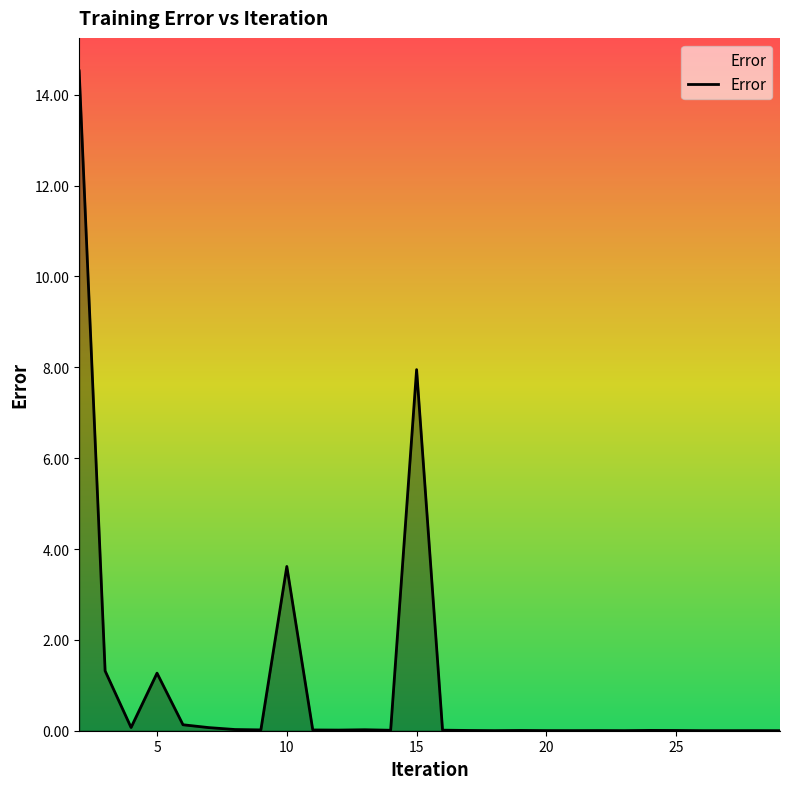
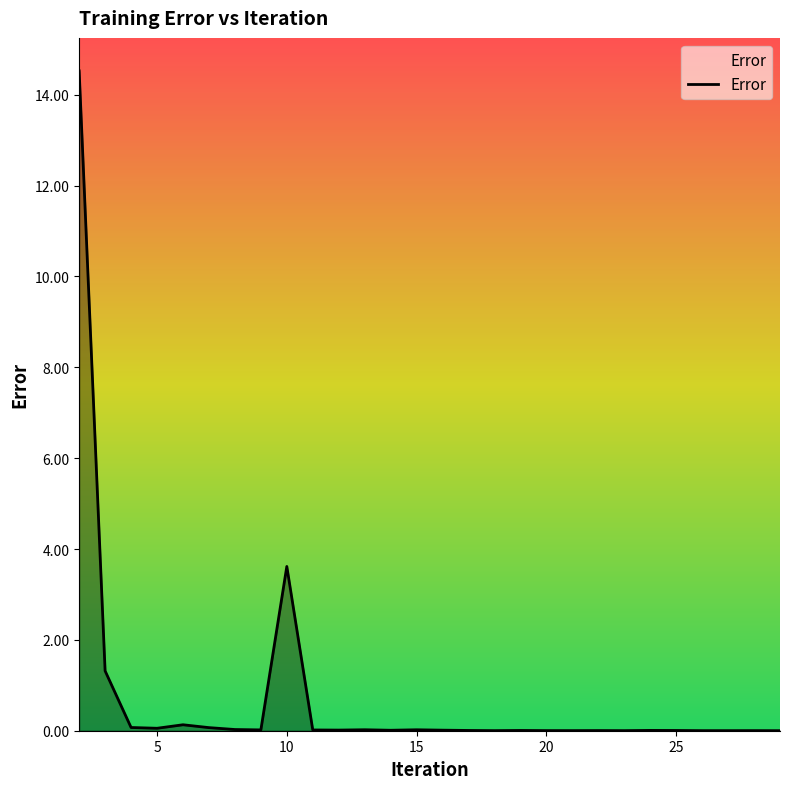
  {
-   "5": 1.3,
+   "5": 0.1,
    "10": 3.6,
-   "15": 7.9,
+   "15": 0.0,
    "20": 0.0,
    "25": 0.0
  }
